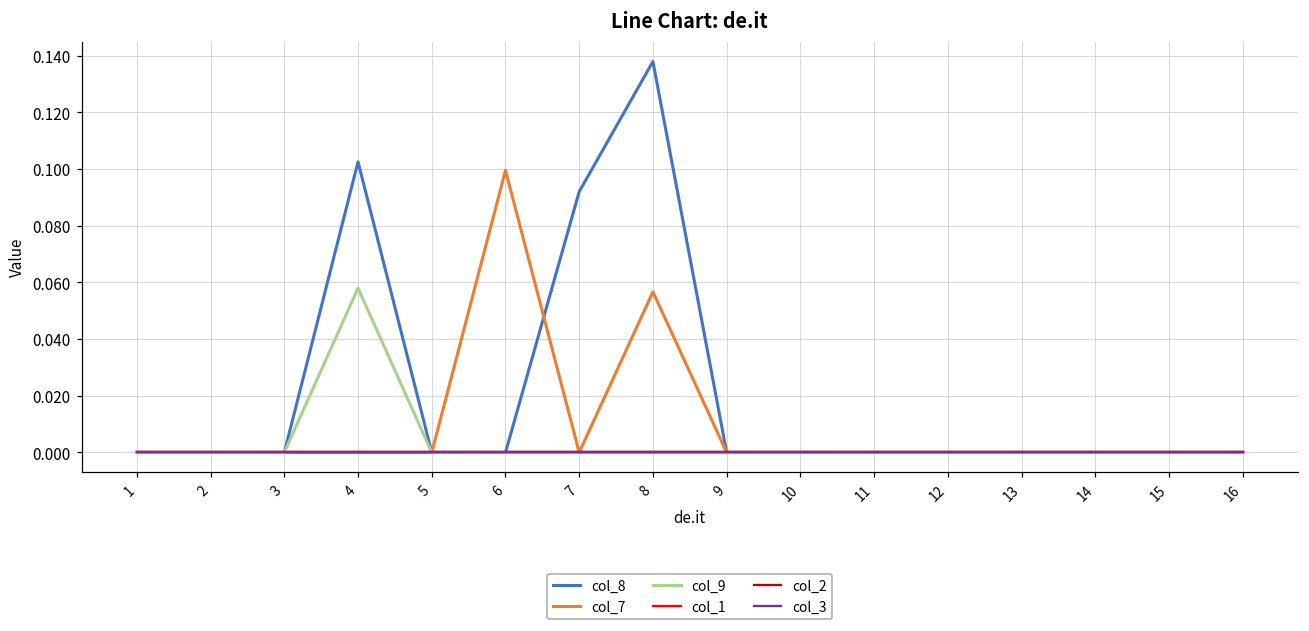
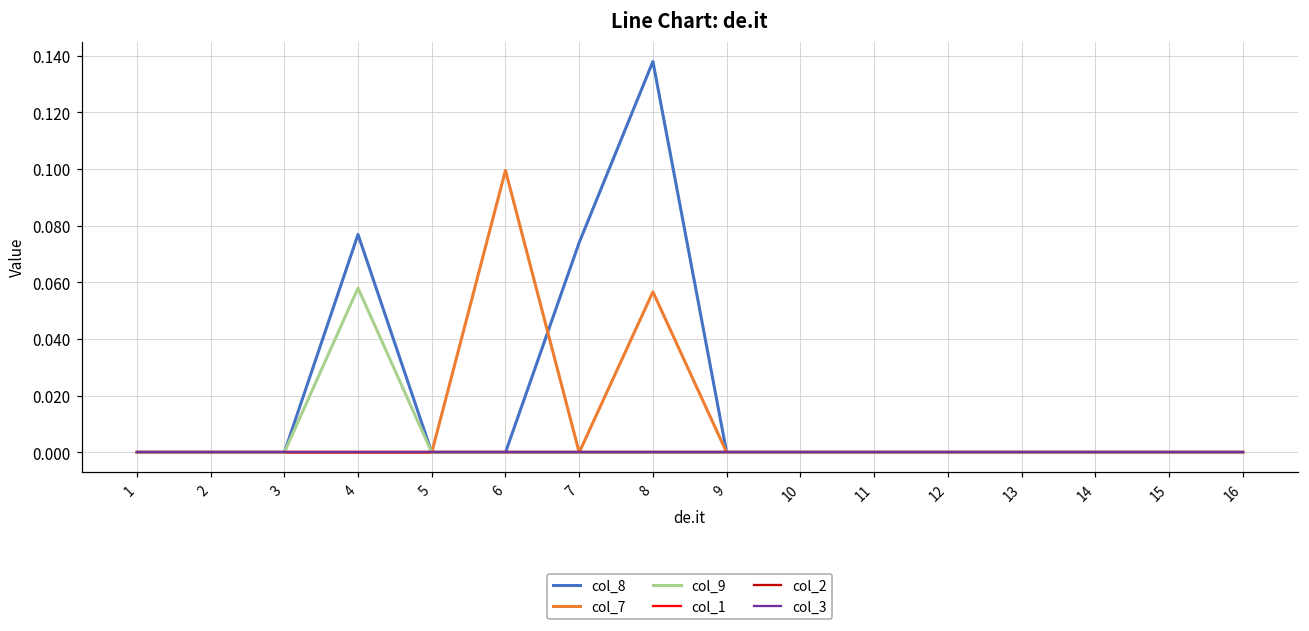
  {
    "col_8": {
-     "4": 0.103,
-     "7": 0.092,
+     "4": 0.077,
+     "7": 0.074,
      "8": 0.138
    },
    "col_7": {
      "6": 0.100,
      "8": 0.057
    },
    "col_9": {
      "4": 0.058
    }
  }
